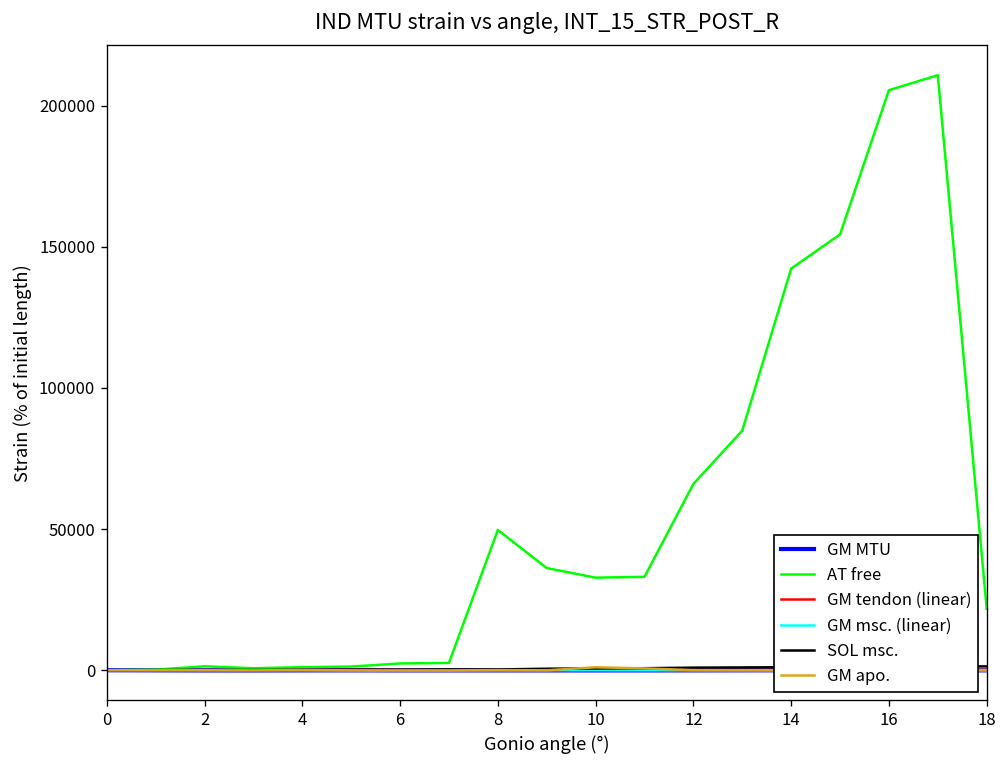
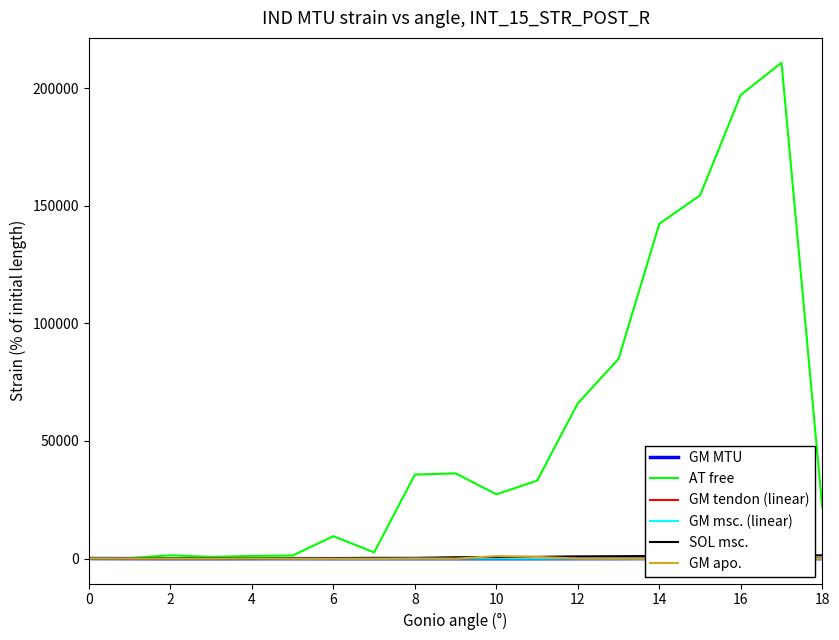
  {
    "AT free": {
      "2": 1000,
-     "6": 2000,
-     "8": 50000,
-     "10": 33000,
+     "6": 10000,
+     "8": 36000,
+     "10": 27000,
      "12": 66000,
      "14": 142000,
-     "16": 206000,
+     "16": 197000,
      "18": 22000
    },
    "SOL msc.": {
      "18": 1000
    }
  }
